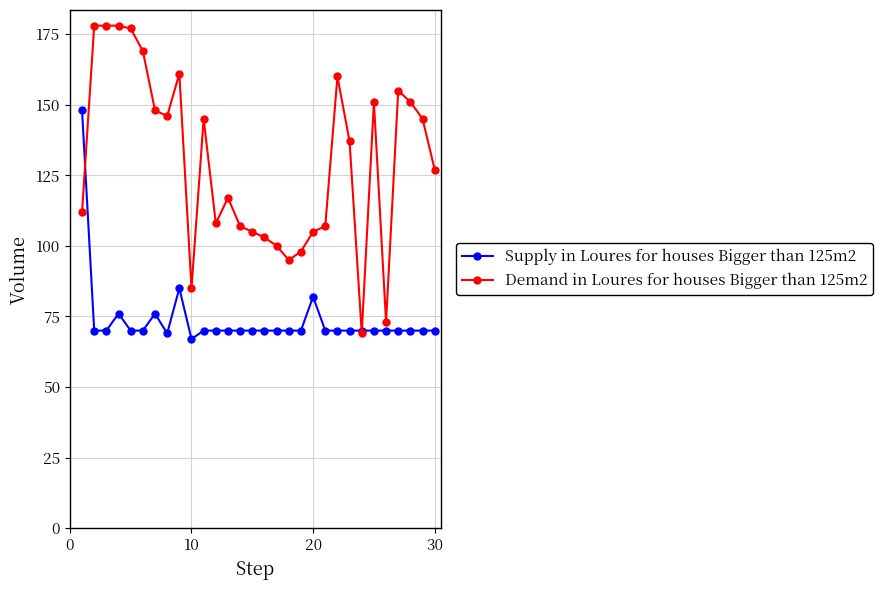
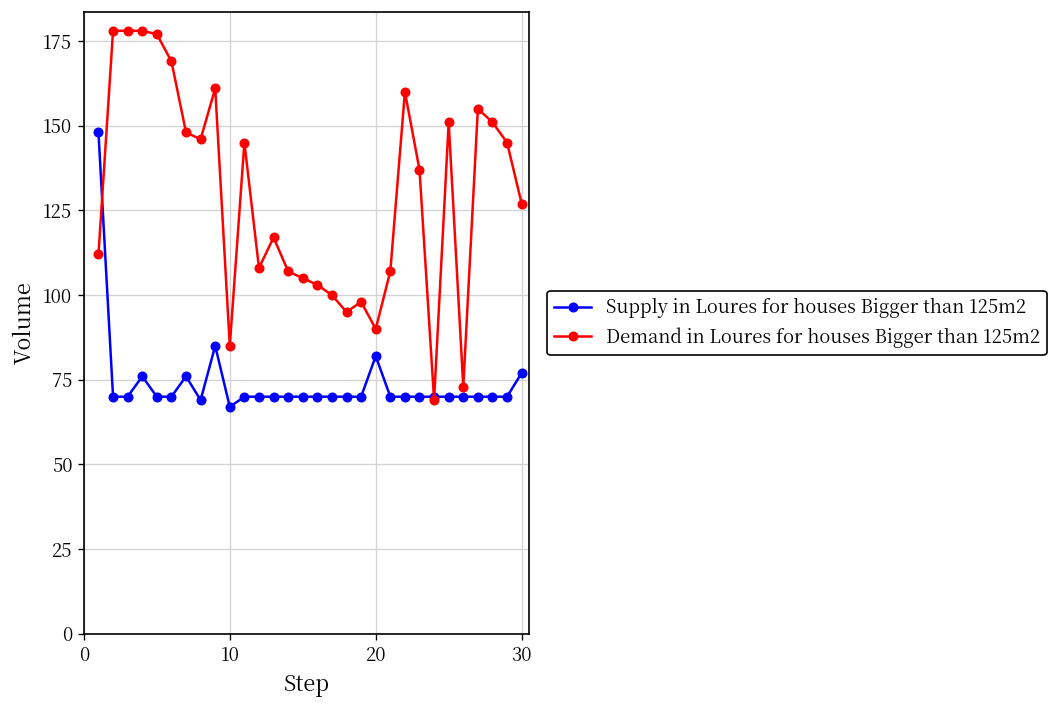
  {
    "Supply in Loures for houses Bigger than 125m2": {
      "10": 67,
      "20": 82,
-     "30": 70
+     "30": 77
    },
    "Demand in Loures for houses Bigger than 125m2": {
      "10": 85,
-     "20": 105,
+     "20": 90,
      "30": 127
    }
  }
